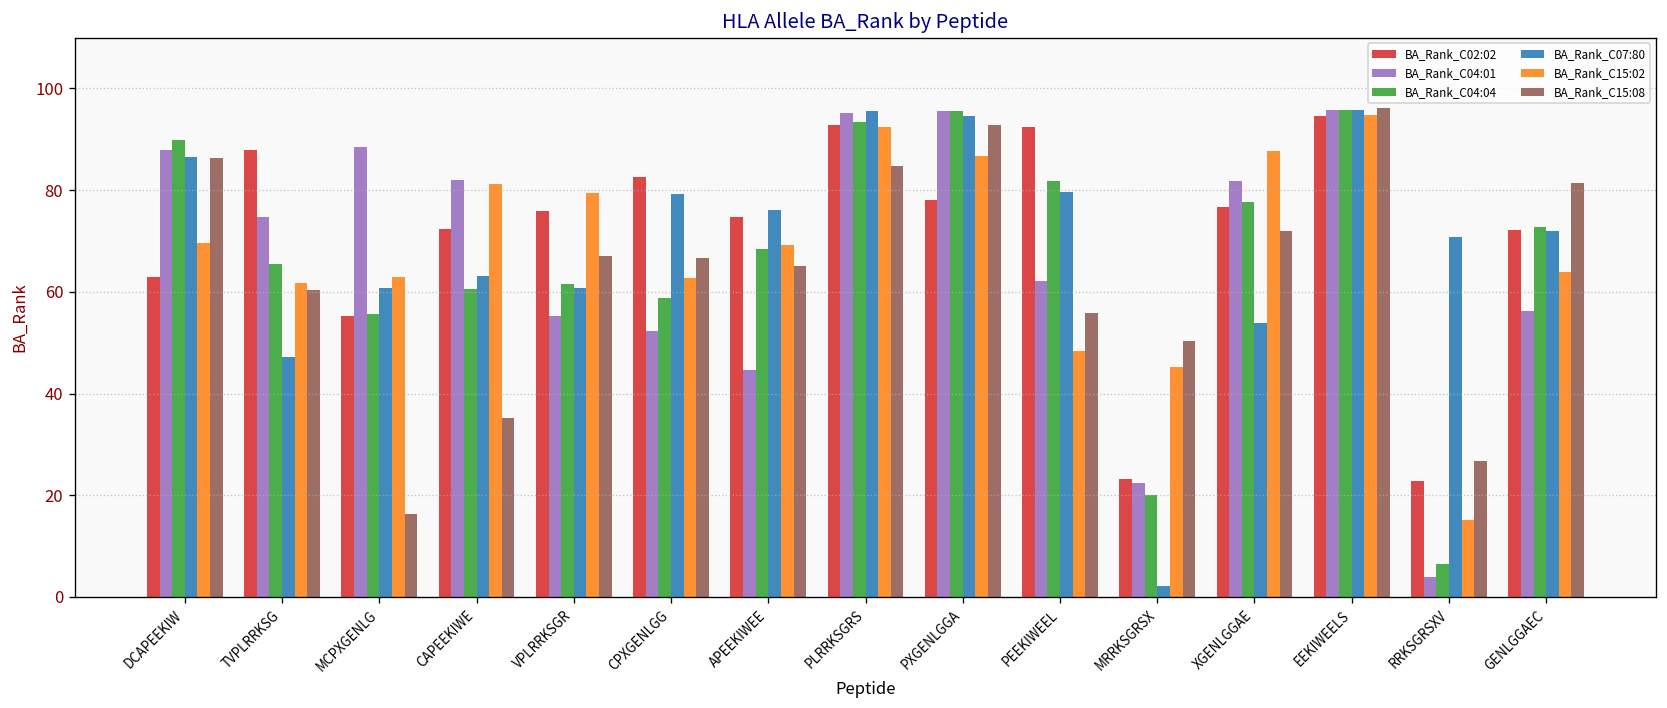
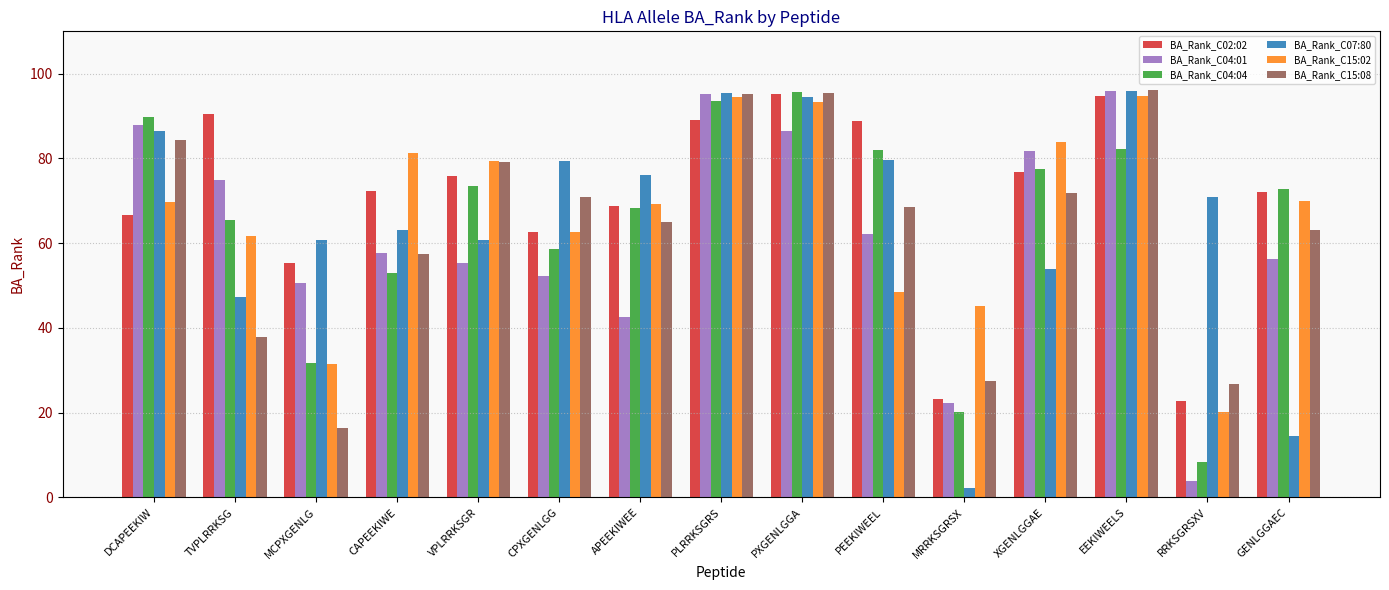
  {
    "BA_Rank_C02:02": {
-     "DCAPEEKIW": 63,
-     "TVPLRRKSG": 88,
+     "DCAPEEKIW": 67,
+     "TVPLRRKSG": 90,
      "MCPXGENLG": 55,
      "CAPEEKIWE": 72,
      "VPLRRKSGR": 76,
-     "CPXGENLGG": 83,
-     "APEEKIWEE": 75,
-     "PLRRKSGRS": 93,
-     "PXGENLGGA": 78,
-     "PEEKIWEEL": 92,
+     "CPXGENLGG": 63,
+     "APEEKIWEE": 69,
+     "PLRRKSGRS": 89,
+     "PXGENLGGA": 95,
+     "PEEKIWEEL": 89,
      "MRRKSGRSX": 23,
      "XGENLGGAE": 77,
      "EEKIWEELS": 95,
      "RRKSGRSXV": 23,
      "GENLGGAEC": 72
    },
    "BA_Rank_C04:01": {
      "DCAPEEKIW": 88,
      "TVPLRRKSG": 75,
-     "MCPXGENLG": 88,
-     "CAPEEKIWE": 82,
+     "MCPXGENLG": 51,
+     "CAPEEKIWE": 58,
      "VPLRRKSGR": 55,
      "CPXGENLGG": 52,
-     "APEEKIWEE": 45,
+     "APEEKIWEE": 43,
      "PLRRKSGRS": 95,
-     "PXGENLGGA": 96,
+     "PXGENLGGA": 87,
      "PEEKIWEEL": 62,
      "MRRKSGRSX": 22,
      "XGENLGGAE": 82,
      "EEKIWEELS": 96,
      "RRKSGRSXV": 4,
      "GENLGGAEC": 56
    },
    "BA_Rank_C04:04": {
      "DCAPEEKIW": 90,
      "TVPLRRKSG": 65,
-     "MCPXGENLG": 56,
-     "CAPEEKIWE": 61,
-     "VPLRRKSGR": 62,
+     "MCPXGENLG": 32,
+     "CAPEEKIWE": 53,
+     "VPLRRKSGR": 74,
      "CPXGENLGG": 59,
      "APEEKIWEE": 68,
      "PLRRKSGRS": 93,
      "PXGENLGGA": 96,
      "PEEKIWEEL": 82,
      "MRRKSGRSX": 20,
      "XGENLGGAE": 78,
-     "EEKIWEELS": 96,
-     "RRKSGRSXV": 6,
+     "EEKIWEELS": 82,
+     "RRKSGRSXV": 8,
      "GENLGGAEC": 73
    },
    "BA_Rank_C07:80": {
      "DCAPEEKIW": 87,
      "TVPLRRKSG": 47,
      "MCPXGENLG": 61,
      "CAPEEKIWE": 63,
      "VPLRRKSGR": 61,
      "CPXGENLGG": 79,
      "APEEKIWEE": 76,
      "PLRRKSGRS": 96,
      "PXGENLGGA": 95,
      "PEEKIWEEL": 80,
      "MRRKSGRSX": 2,
      "XGENLGGAE": 54,
      "EEKIWEELS": 96,
      "RRKSGRSXV": 71,
-     "GENLGGAEC": 72
+     "GENLGGAEC": 14
    },
    "BA_Rank_C15:02": {
      "DCAPEEKIW": 70,
      "TVPLRRKSG": 62,
-     "MCPXGENLG": 63,
+     "MCPXGENLG": 31,
      "CAPEEKIWE": 81,
      "VPLRRKSGR": 80,
      "CPXGENLGG": 63,
      "APEEKIWEE": 69,
-     "PLRRKSGRS": 92,
-     "PXGENLGGA": 87,
+     "PLRRKSGRS": 95,
+     "PXGENLGGA": 93,
      "PEEKIWEEL": 48,
      "MRRKSGRSX": 45,
-     "XGENLGGAE": 88,
+     "XGENLGGAE": 84,
      "EEKIWEELS": 95,
-     "RRKSGRSXV": 15,
-     "GENLGGAEC": 64
+     "RRKSGRSXV": 20,
+     "GENLGGAEC": 70
    },
    "BA_Rank_C15:08": {
-     "DCAPEEKIW": 86,
-     "TVPLRRKSG": 60,
+     "DCAPEEKIW": 84,
+     "TVPLRRKSG": 38,
      "MCPXGENLG": 16,
-     "CAPEEKIWE": 35,
-     "VPLRRKSGR": 67,
-     "CPXGENLGG": 67,
+     "CAPEEKIWE": 58,
+     "VPLRRKSGR": 79,
+     "CPXGENLGG": 71,
      "APEEKIWEE": 65,
-     "PLRRKSGRS": 85,
-     "PXGENLGGA": 93,
-     "PEEKIWEEL": 56,
-     "MRRKSGRSX": 50,
+     "PLRRKSGRS": 95,
+     "PXGENLGGA": 96,
+     "PEEKIWEEL": 68,
+     "MRRKSGRSX": 27,
      "XGENLGGAE": 72,
      "EEKIWEELS": 96,
      "RRKSGRSXV": 27,
-     "GENLGGAEC": 81
+     "GENLGGAEC": 63
    }
  }
